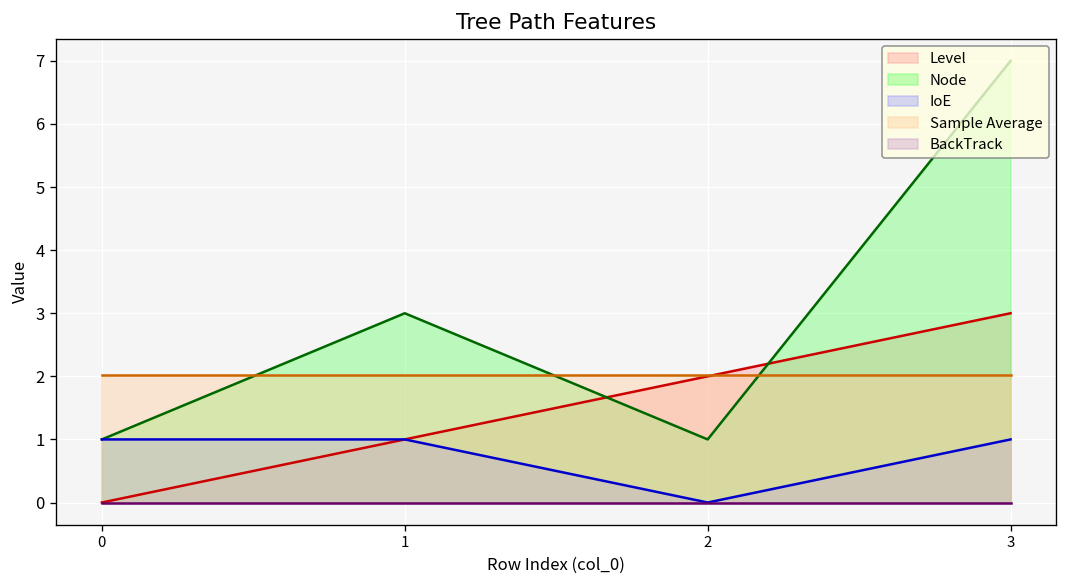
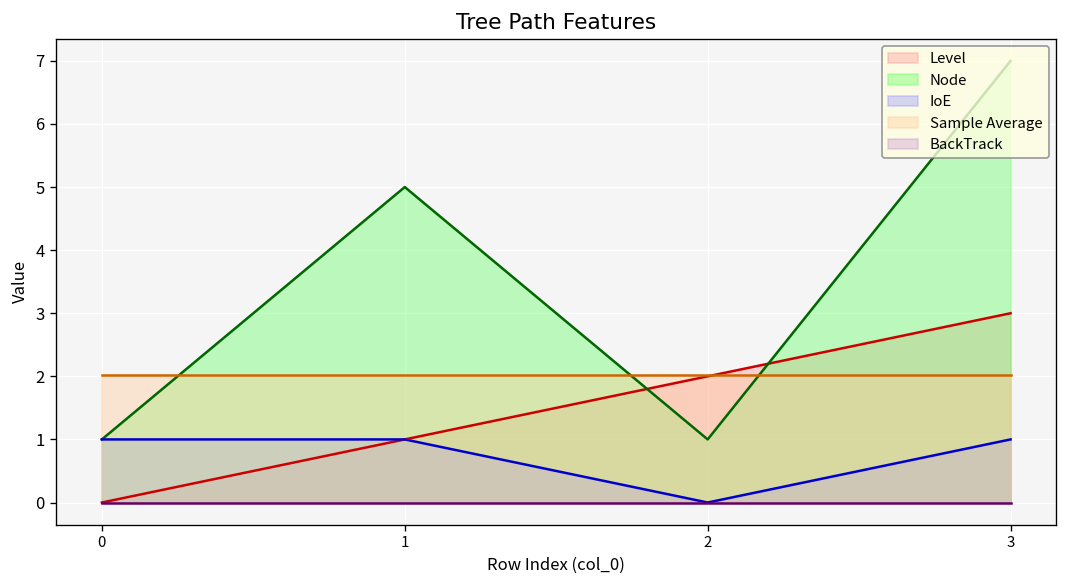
  {
    "Node": {
-     "1": 3,
+     "1": 5,
      "2": 1
    }
  }
